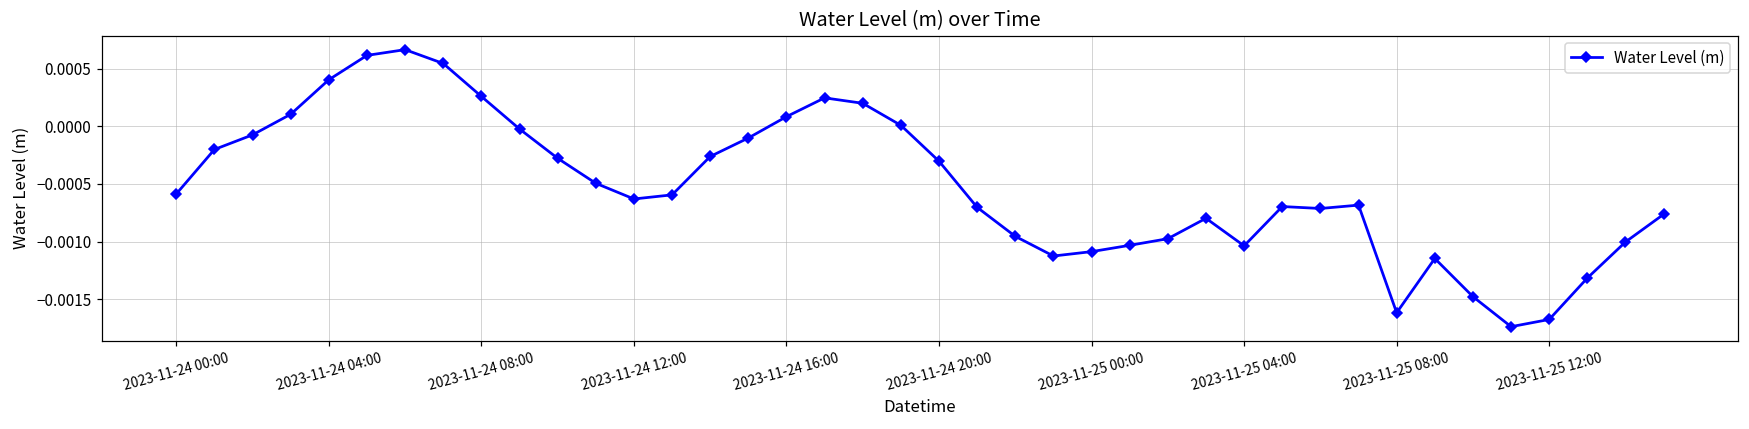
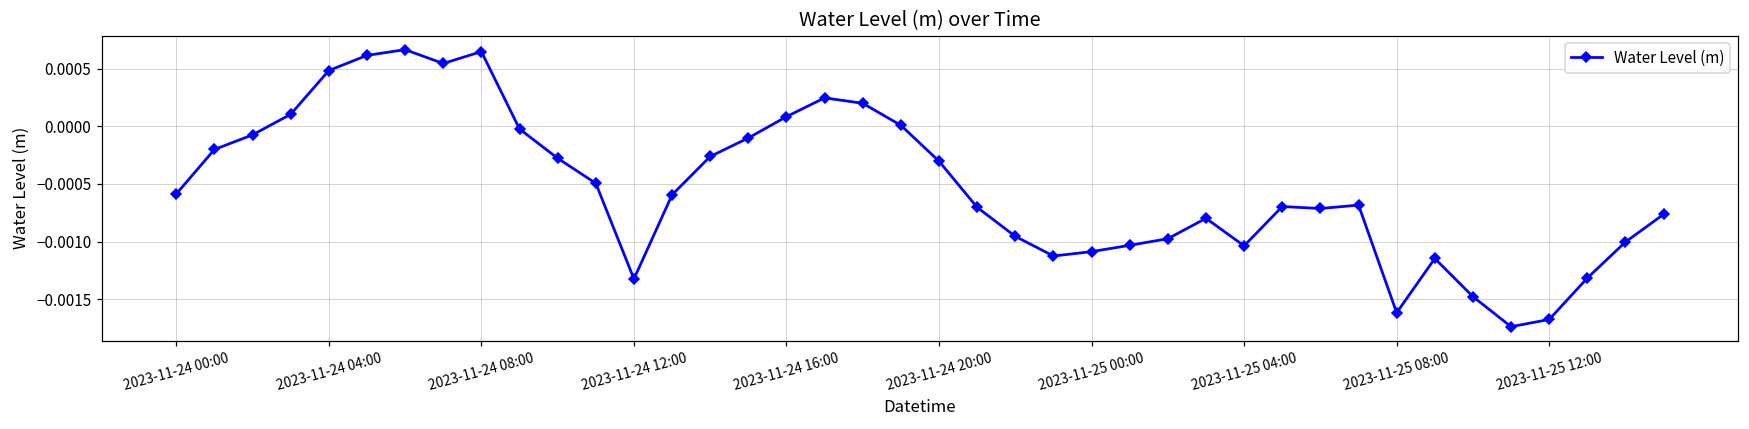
  {
    "2023-11-24 00:00": -0.00059,
-   "2023-11-24 04:00": 0.00040,
-   "2023-11-24 08:00": 0.00026,
-   "2023-11-24 12:00": -0.00063,
+   "2023-11-24 04:00": 0.00048,
+   "2023-11-24 08:00": 0.00065,
+   "2023-11-24 12:00": -0.00132,
    "2023-11-24 16:00": 0.00008,
    "2023-11-24 20:00": -0.00030,
    "2023-11-25 00:00": -0.00109,
    "2023-11-25 04:00": -0.00104,
    "2023-11-25 08:00": -0.00162,
    "2023-11-25 12:00": -0.00168
  }
